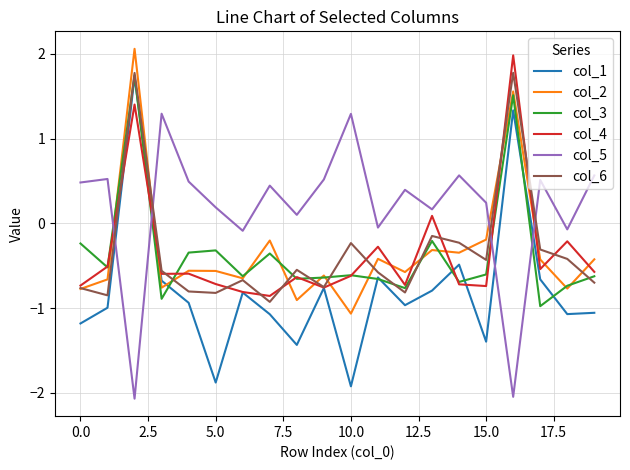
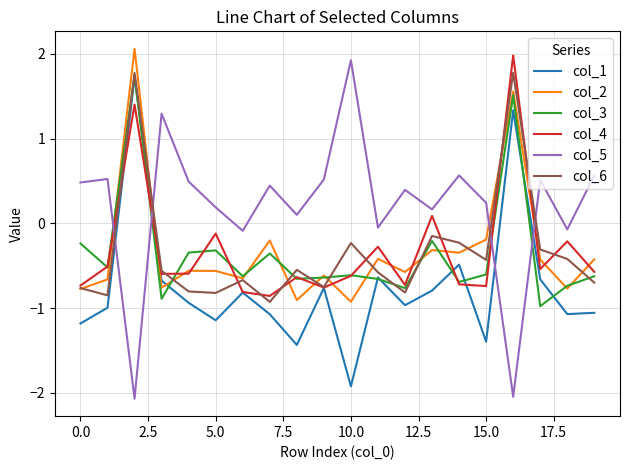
  {
    "col_1": {
      "0.0": -1.2,
-     "5.0": -1.9,
+     "5.0": -1.1,
      "10.0": -1.9,
      "15.0": -1.4
    },
    "col_2": {
      "5.0": -0.6,
-     "10.0": -1.1,
+     "10.0": -0.9,
      "15.0": -0.2
    },
    "col_3": {
      "0.0": -0.2,
      "5.0": -0.3,
      "15.0": -0.6
    },
    "col_4": {
-     "5.0": -0.7,
+     "5.0": -0.1,
      "15.0": -0.7
    },
    "col_5": {
      "0.0": 0.5,
      "5.0": 0.2,
-     "10.0": 1.3,
+     "10.0": 1.9,
      "15.0": 0.2
    },
    "col_6": {
      "5.0": -0.8,
      "10.0": -0.2,
      "15.0": -0.4
    }
  }
